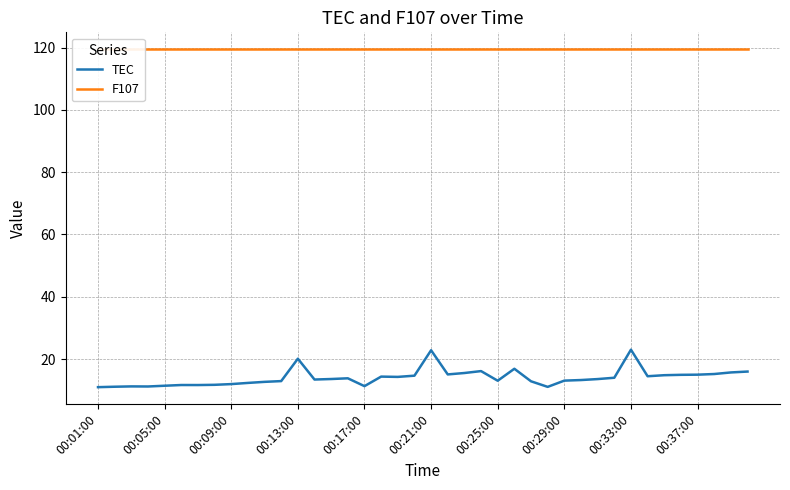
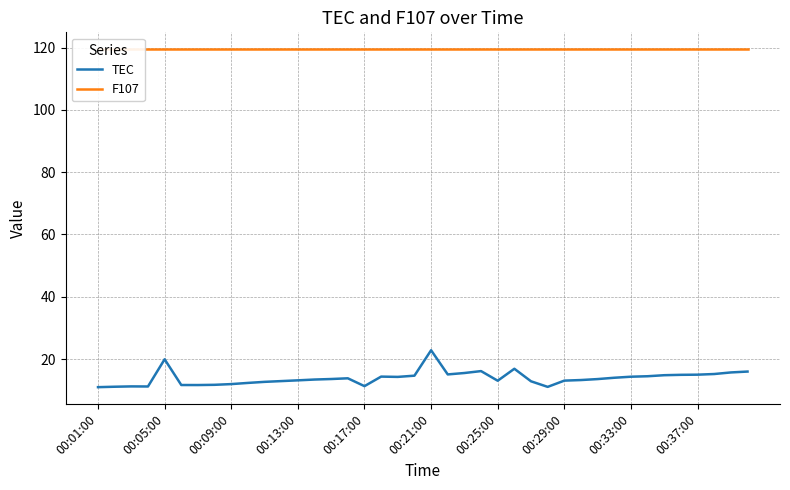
  {
    "TEC": {
      "00:01:00": 11,
-     "00:05:00": 11,
+     "00:05:00": 20,
      "00:09:00": 12,
-     "00:13:00": 20,
+     "00:13:00": 13,
      "00:17:00": 11,
      "00:21:00": 23,
      "00:25:00": 13,
      "00:29:00": 13,
-     "00:33:00": 23,
+     "00:33:00": 14,
      "00:37:00": 15
    },
    "F107": {
      "00:05:00": 119,
      "00:09:00": 119,
      "00:13:00": 119,
      "00:17:00": 119,
      "00:21:00": 119,
      "00:25:00": 119,
      "00:29:00": 119,
      "00:33:00": 119,
      "00:37:00": 119
    }
  }
